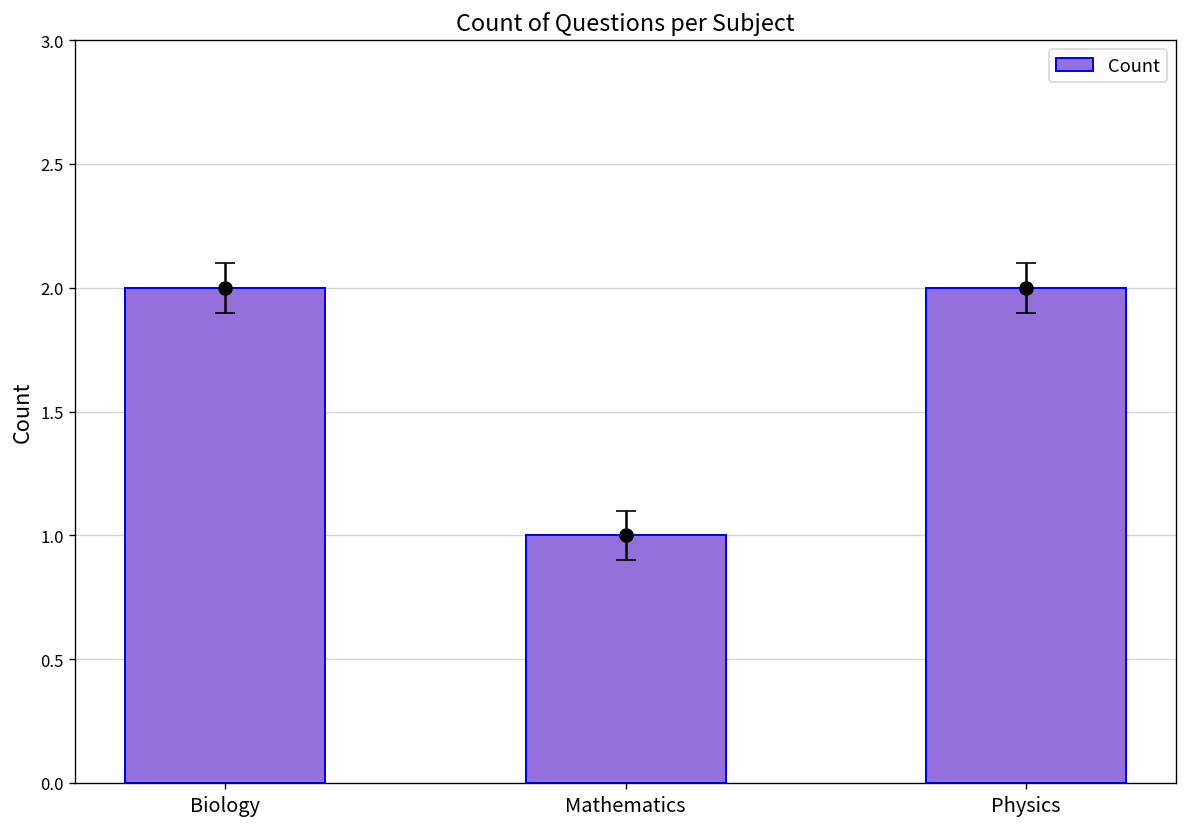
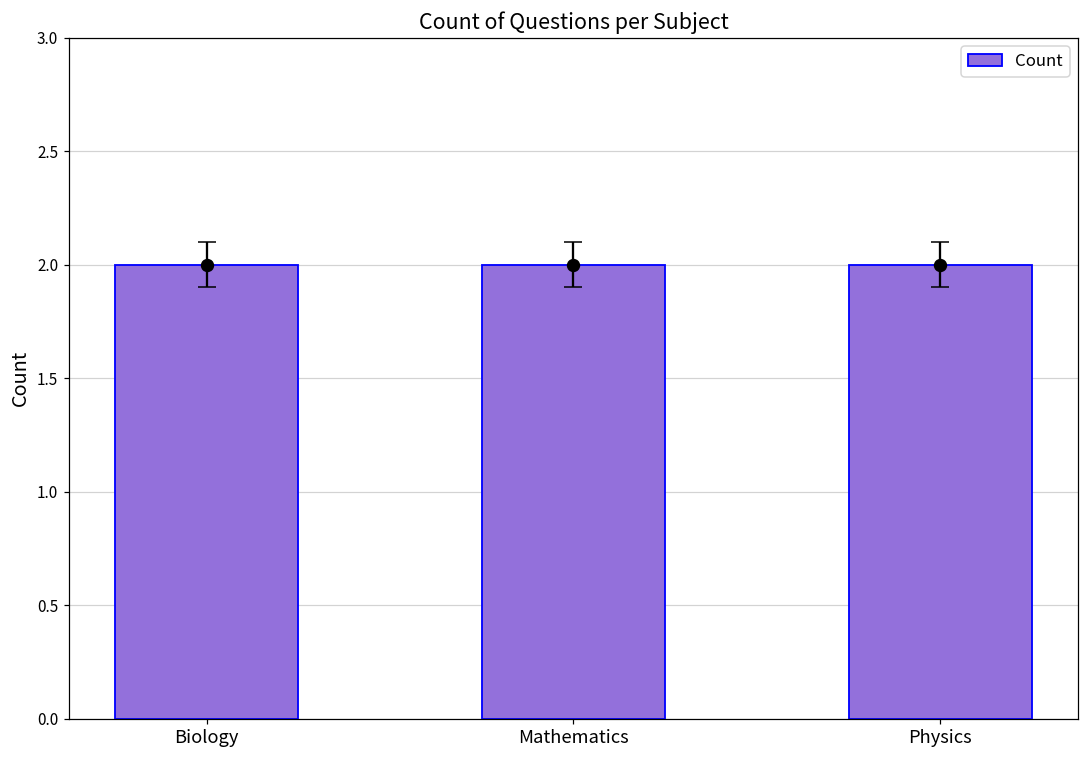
  {
    "Count": {
      "Biology": 2,
-     "Mathematics": 1,
+     "Mathematics": 2,
      "Physics": 2
    }
  }
